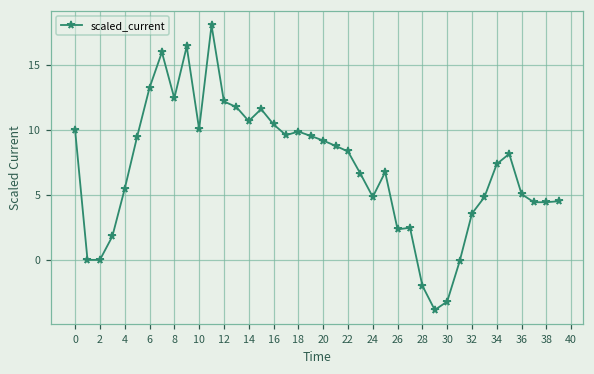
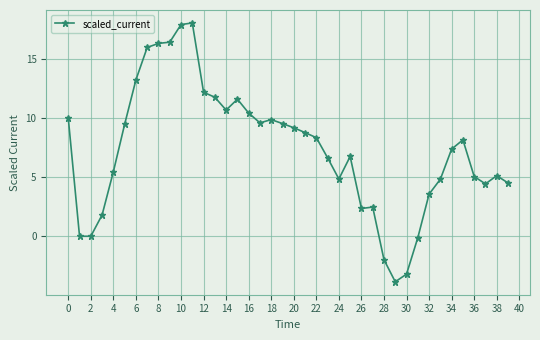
  {
    "0": 10.0,
    "2": 0.0,
    "4": 5.5,
    "6": 13.2,
-   "8": 12.4,
-   "10": 10.1,
+   "8": 16.3,
+   "10": 17.9,
    "12": 12.2,
    "14": 10.7,
    "16": 10.4,
    "18": 9.9,
    "20": 9.2,
    "22": 8.3,
    "24": 4.8,
    "26": 2.3,
    "28": -2.0,
    "30": -3.2,
    "32": 3.6,
    "34": 7.4,
    "36": 5.1,
-   "38": 4.4
+   "38": 5.1
  }
